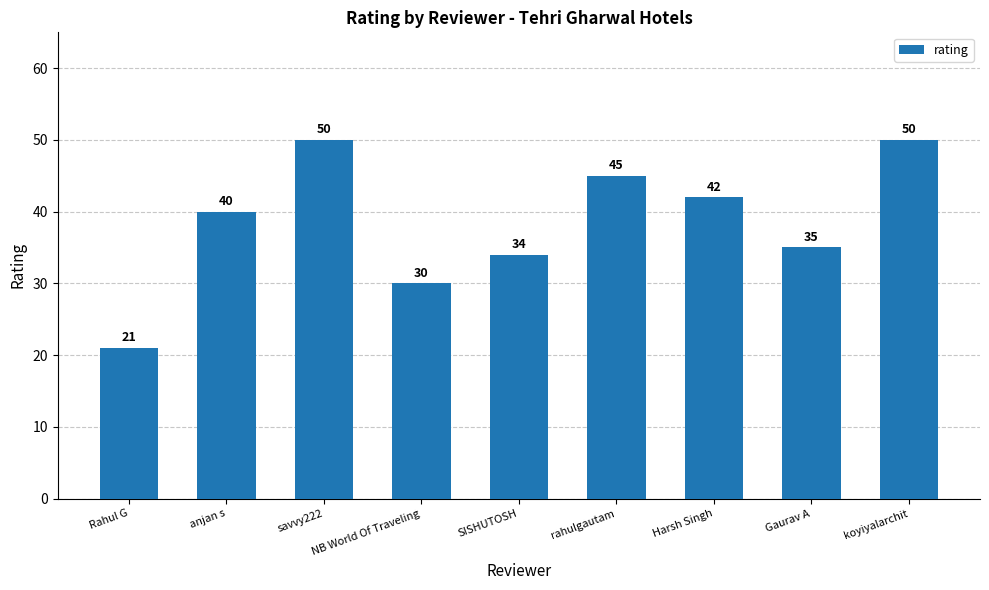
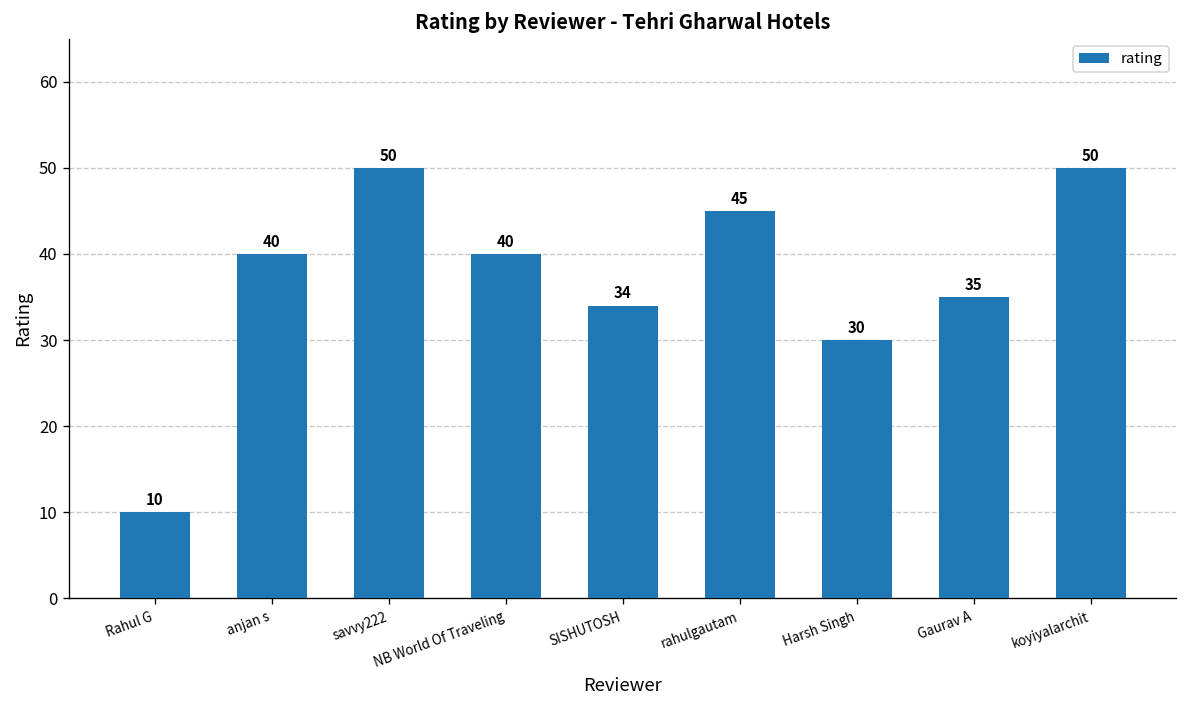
  {
-   "Rahul G": 21,
+   "Rahul G": 10,
    "anjan s": 40,
    "savvy222": 50,
-   "NB World Of Traveling": 30,
+   "NB World Of Traveling": 40,
    "SISHUTOSH": 34,
    "rahulgautam": 45,
-   "Harsh Singh": 42,
+   "Harsh Singh": 30,
    "Gaurav A": 35,
    "koyiyalarchit": 50
  }
